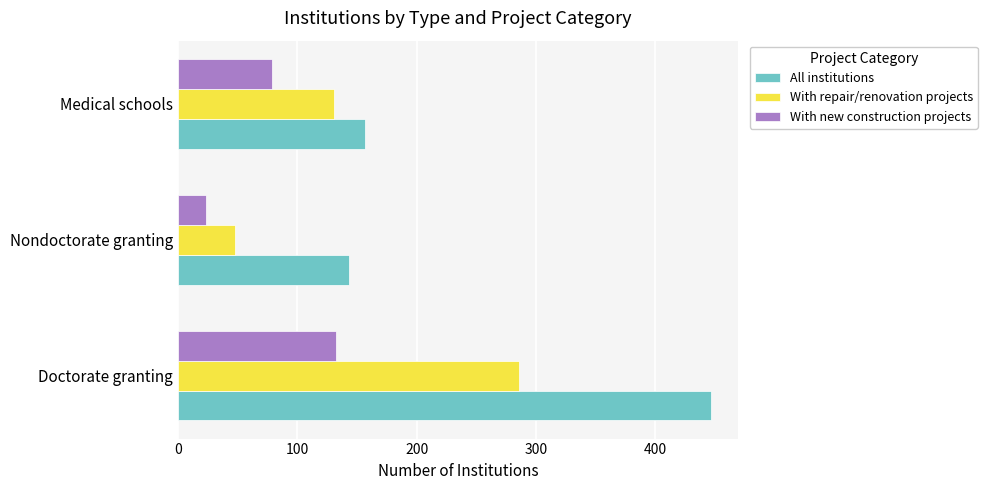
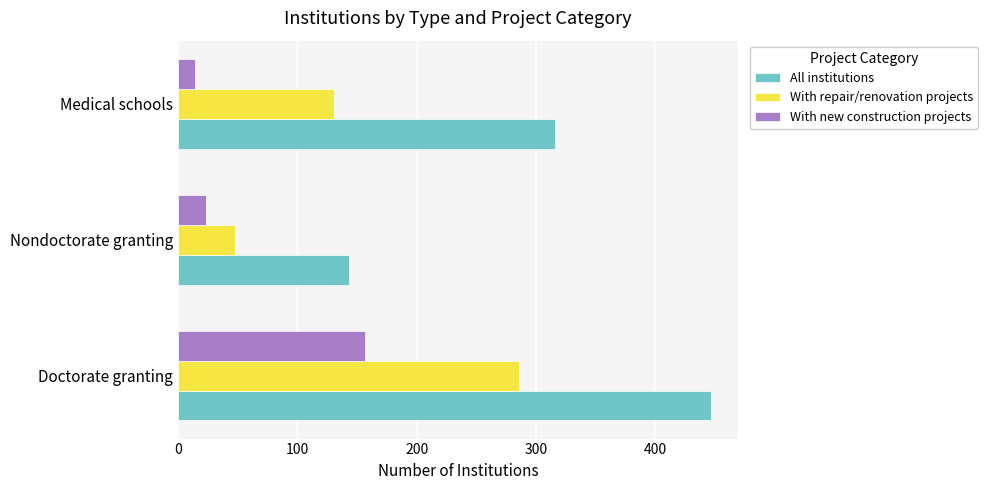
  {
    "All institutions": {
-     "Medical schools": 157,
+     "Medical schools": 316,
      "Nondoctorate granting": 143,
      "Doctorate granting": 447
    },
    "With repair/renovation projects": {
      "Medical schools": 131,
      "Nondoctorate granting": 48,
      "Doctorate granting": 286
    },
    "With new construction projects": {
-     "Medical schools": 79,
+     "Medical schools": 14,
      "Nondoctorate granting": 23,
-     "Doctorate granting": 132
+     "Doctorate granting": 157
    }
  }
